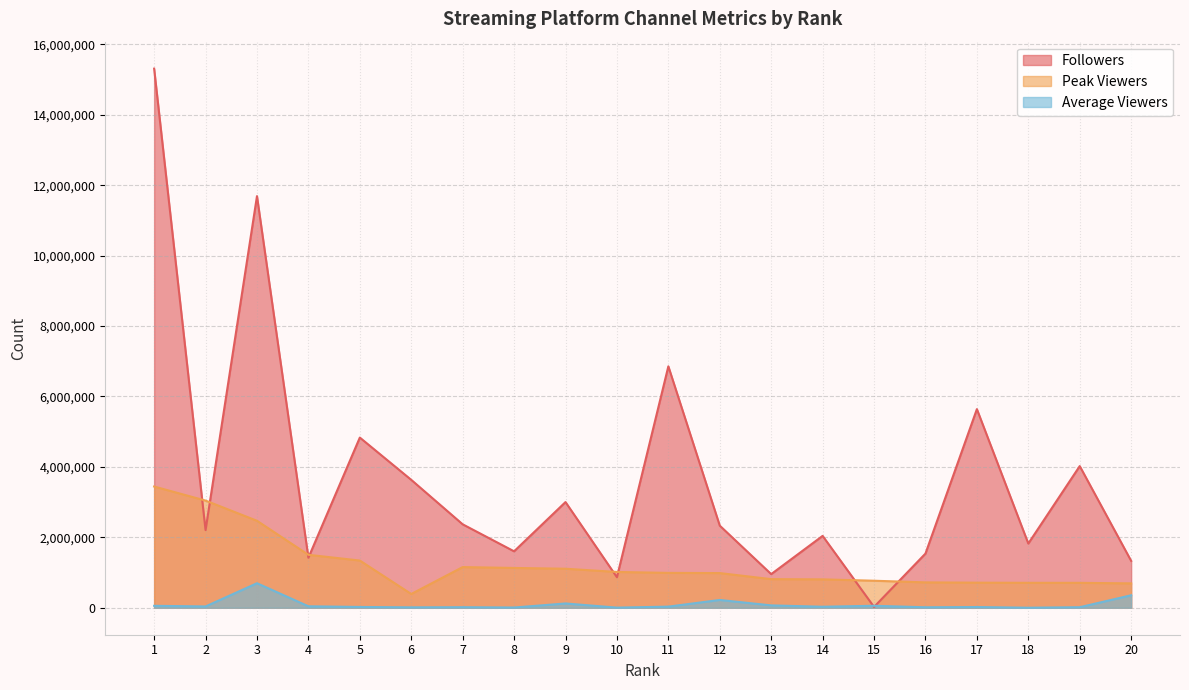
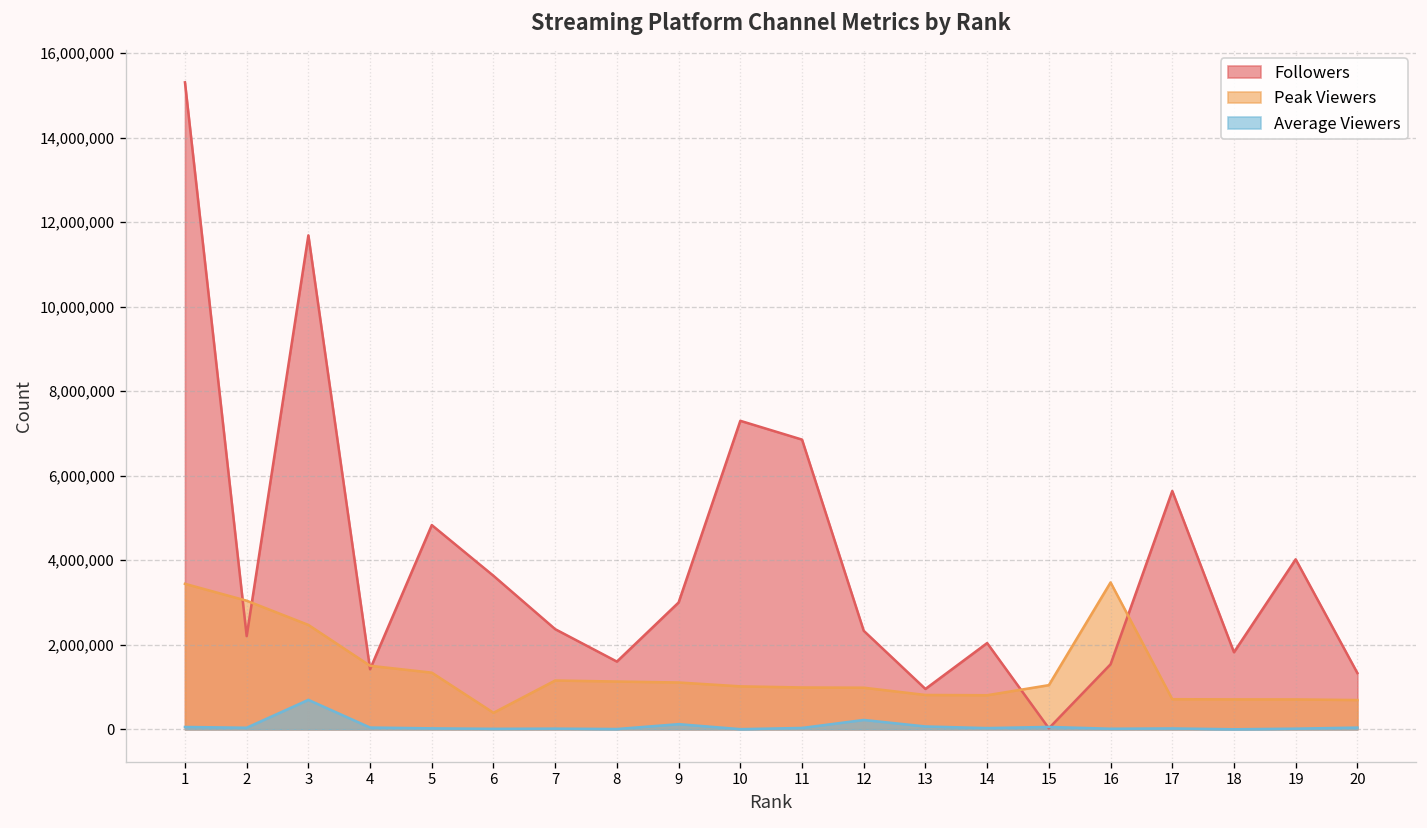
  {
    "Followers": {
      "1": "15,300,000",
      "2": "2,200,000",
      "3": "11,700,000",
      "4": "1,400,000",
      "5": "4,800,000",
      "6": "3,600,000",
      "7": "2,400,000",
      "8": "1,600,000",
      "9": "3,000,000",
-     "10": "900,000",
+     "10": "7,300,000",
      "11": "6,900,000",
      "12": "2,300,000",
      "13": "1,000,000",
      "14": "2,000,000",
      "16": "1,500,000",
      "17": "5,600,000",
      "18": "1,800,000",
      "19": "4,000,000",
      "20": "1,300,000"
    },
    "Peak Viewers": {
      "1": "3,400,000",
      "2": "3,000,000",
      "3": "2,500,000",
      "4": "1,500,000",
      "5": "1,300,000",
      "6": "400,000",
      "7": "1,200,000",
      "8": "1,100,000",
      "9": "1,100,000",
      "10": "1,000,000",
      "11": "1,000,000",
      "12": "1,000,000",
      "13": "800,000",
      "14": "800,000",
-     "15": "800,000",
-     "16": "700,000",
+     "15": "1,000,000",
+     "16": "3,500,000",
      "17": "700,000",
      "18": "700,000",
      "19": "700,000",
      "20": "700,000"
    },
    "Average Viewers": {
      "1": "100,000",
      "2": "0",
      "3": "700,000",
      "4": "0",
      "5": "0",
      "6": "0",
      "7": "0",
      "8": "0",
      "9": "100,000",
      "10": "0",
      "11": "0",
      "12": "200,000",
      "13": "100,000",
      "14": "0",
      "16": "0",
      "17": "0",
      "18": "0",
      "19": "0",
-     "20": "400,000"
+     "20": "0"
    }
  }
